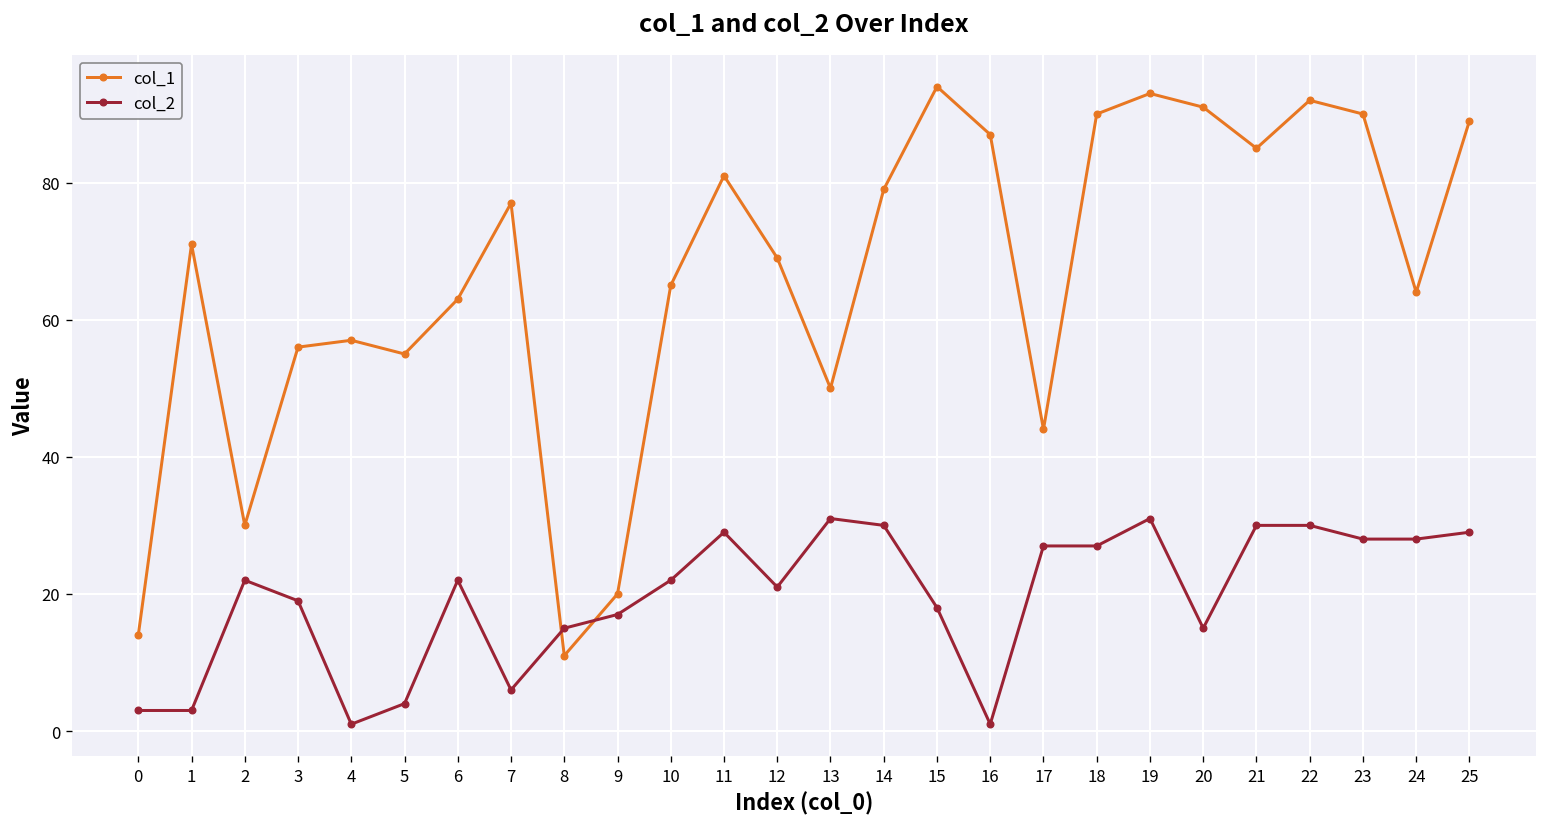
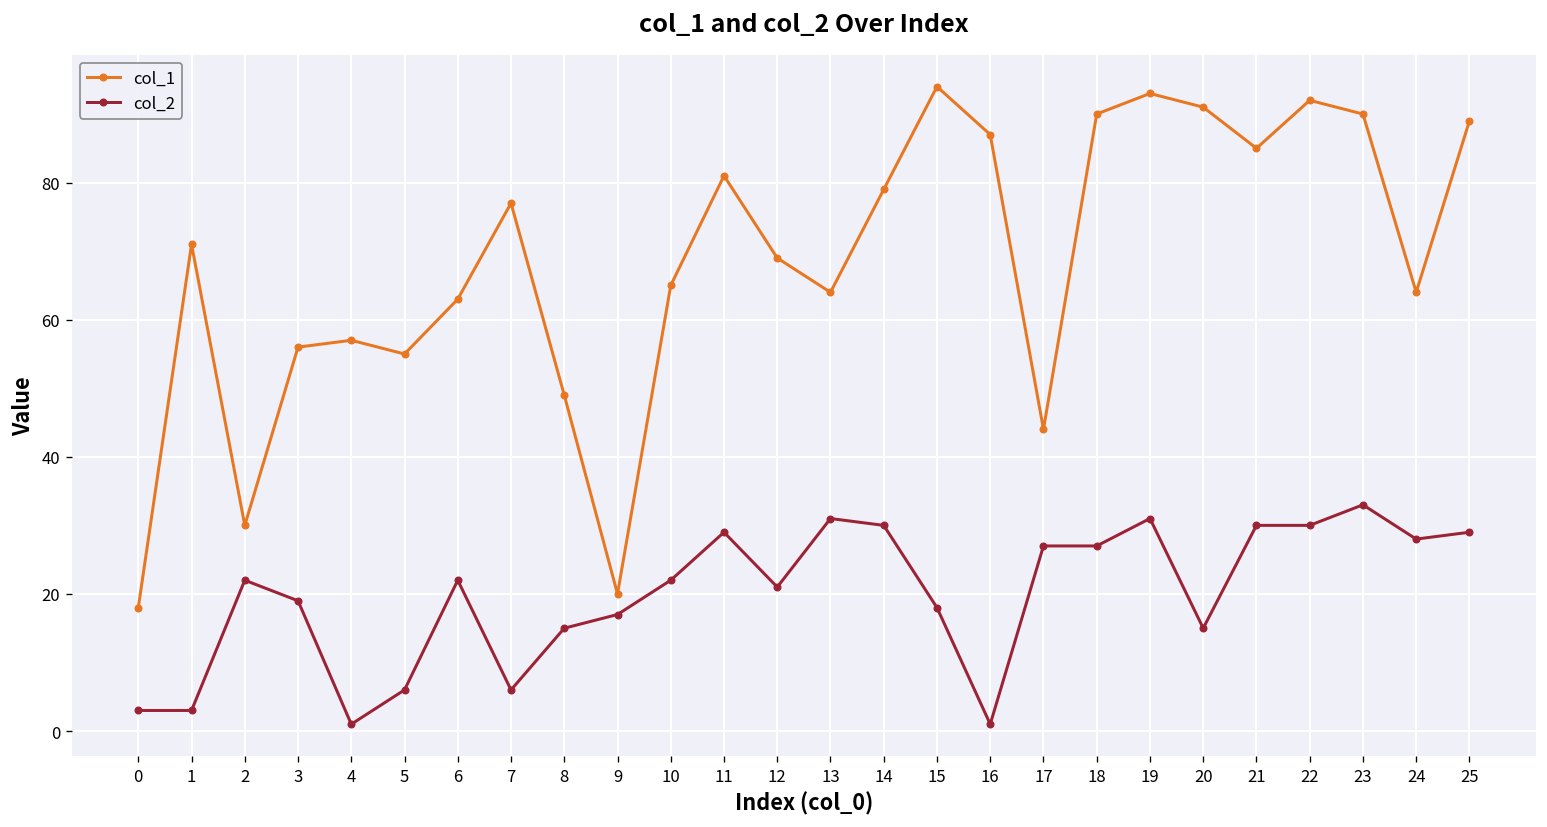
  {
    "col_1": {
-     "0": 14,
+     "0": 18,
      "1": 71,
      "2": 30,
      "3": 56,
      "4": 57,
      "5": 55,
      "6": 63,
      "7": 77,
-     "8": 11,
+     "8": 49,
      "9": 20,
      "10": 65,
      "11": 81,
      "12": 69,
-     "13": 50,
+     "13": 64,
      "14": 79,
      "15": 94,
      "16": 87,
      "17": 44,
      "18": 90,
      "19": 93,
      "20": 91,
      "21": 85,
      "22": 92,
      "23": 90,
      "24": 64,
      "25": 89
    },
    "col_2": {
      "0": 3,
      "1": 3,
      "2": 22,
      "3": 19,
      "4": 1,
-     "5": 4,
+     "5": 6,
      "6": 22,
      "7": 6,
      "8": 15,
      "9": 17,
      "10": 22,
      "11": 29,
      "12": 21,
      "13": 31,
      "14": 30,
      "15": 18,
      "16": 1,
      "17": 27,
      "18": 27,
      "19": 31,
      "20": 15,
      "21": 30,
      "22": 30,
-     "23": 28,
+     "23": 33,
      "24": 28,
      "25": 29
    }
  }
